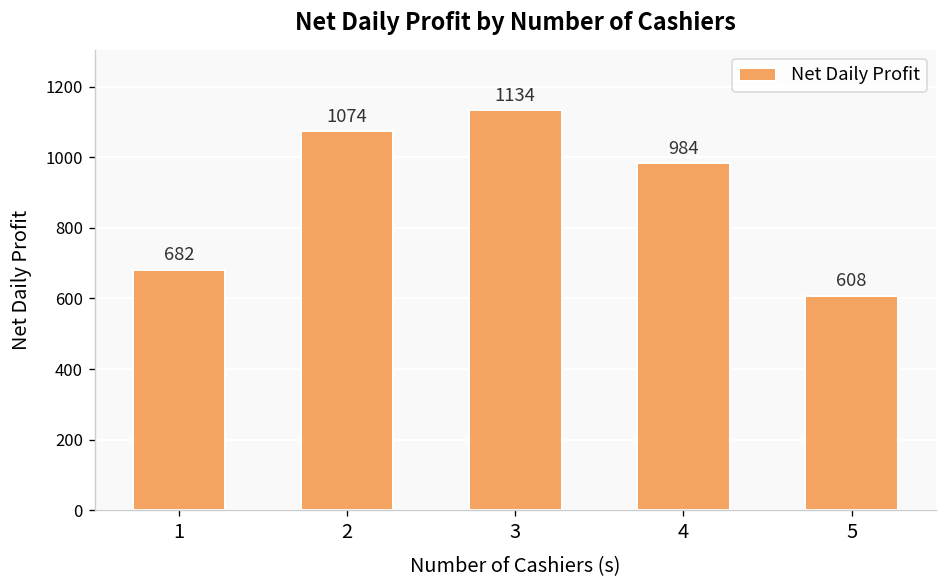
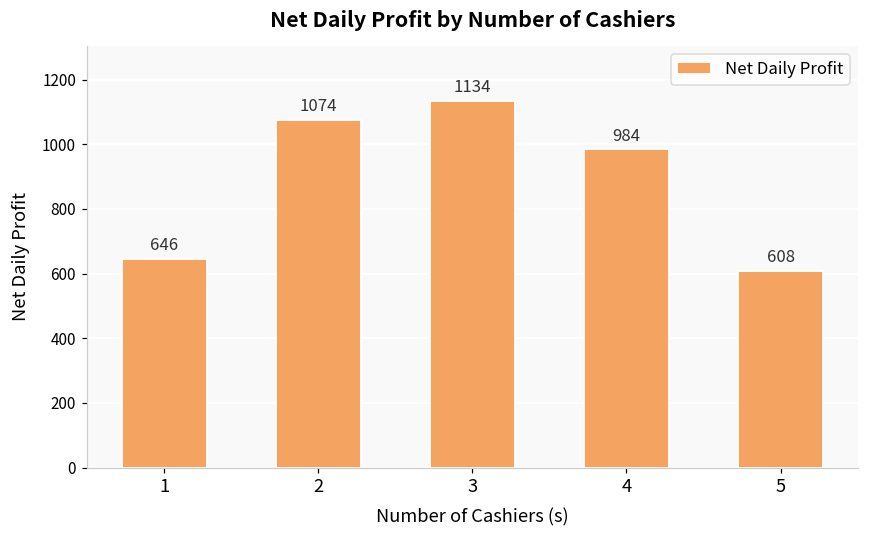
  {
-   "1": 682,
+   "1": 646,
    "2": 1074,
    "3": 1134,
    "4": 984,
    "5": 608
  }
